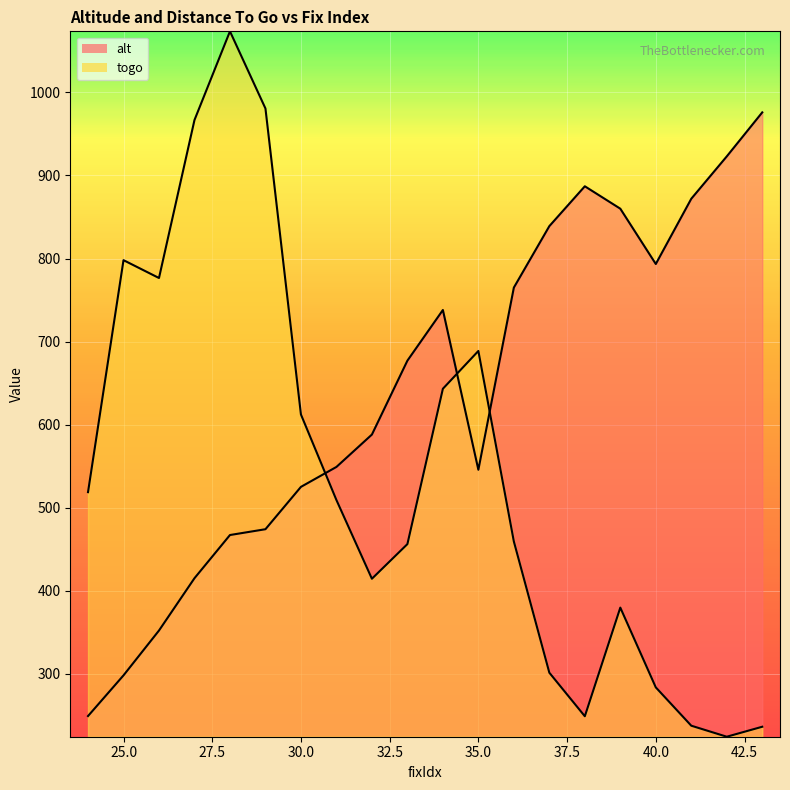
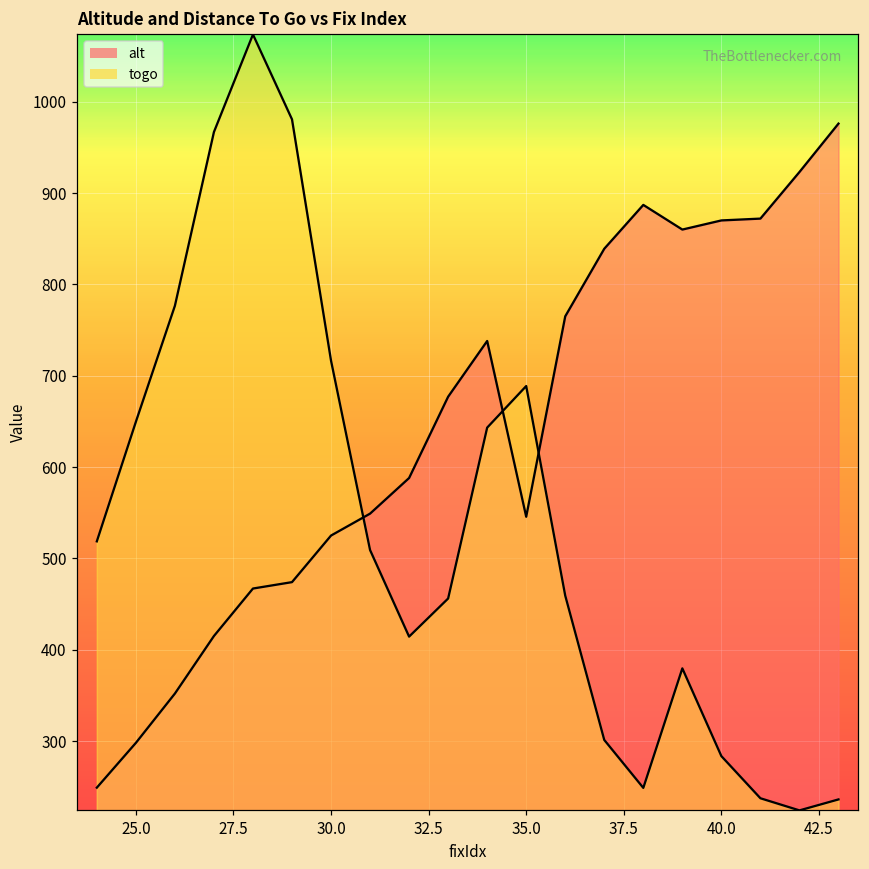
  {
    "alt": {
      "25.0": 300,
      "30.0": 530,
      "35.0": 550,
-     "40.0": 790
+     "40.0": 870
    },
    "togo": {
-     "25.0": 800,
-     "30.0": 610,
+     "25.0": 650,
+     "30.0": 720,
      "35.0": 690,
      "40.0": 280
    }
  }
